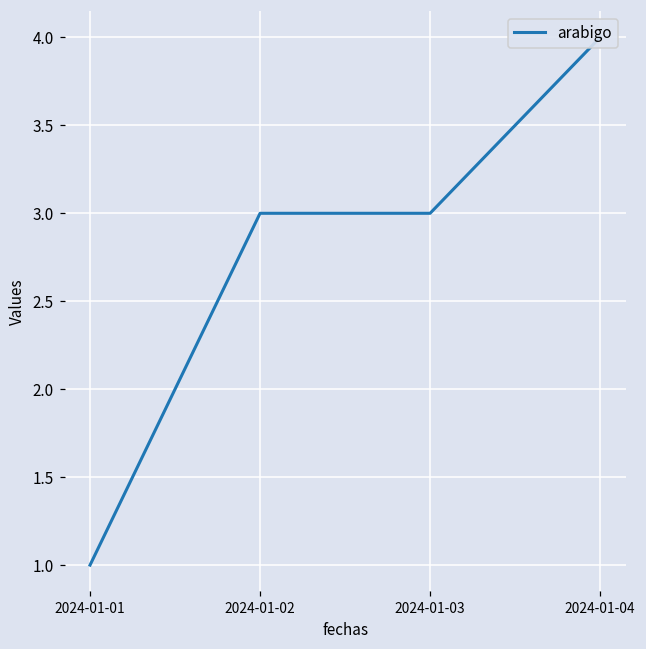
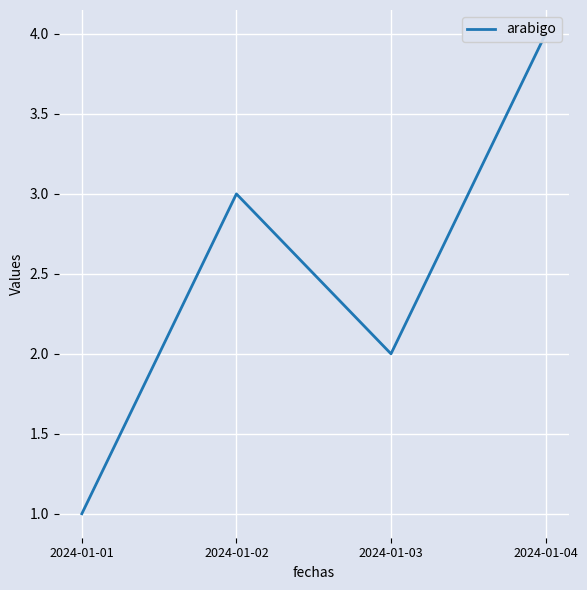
  {
    "2024-01-01": 1,
    "2024-01-02": 3,
-   "2024-01-03": 3
+   "2024-01-03": 2
  }
